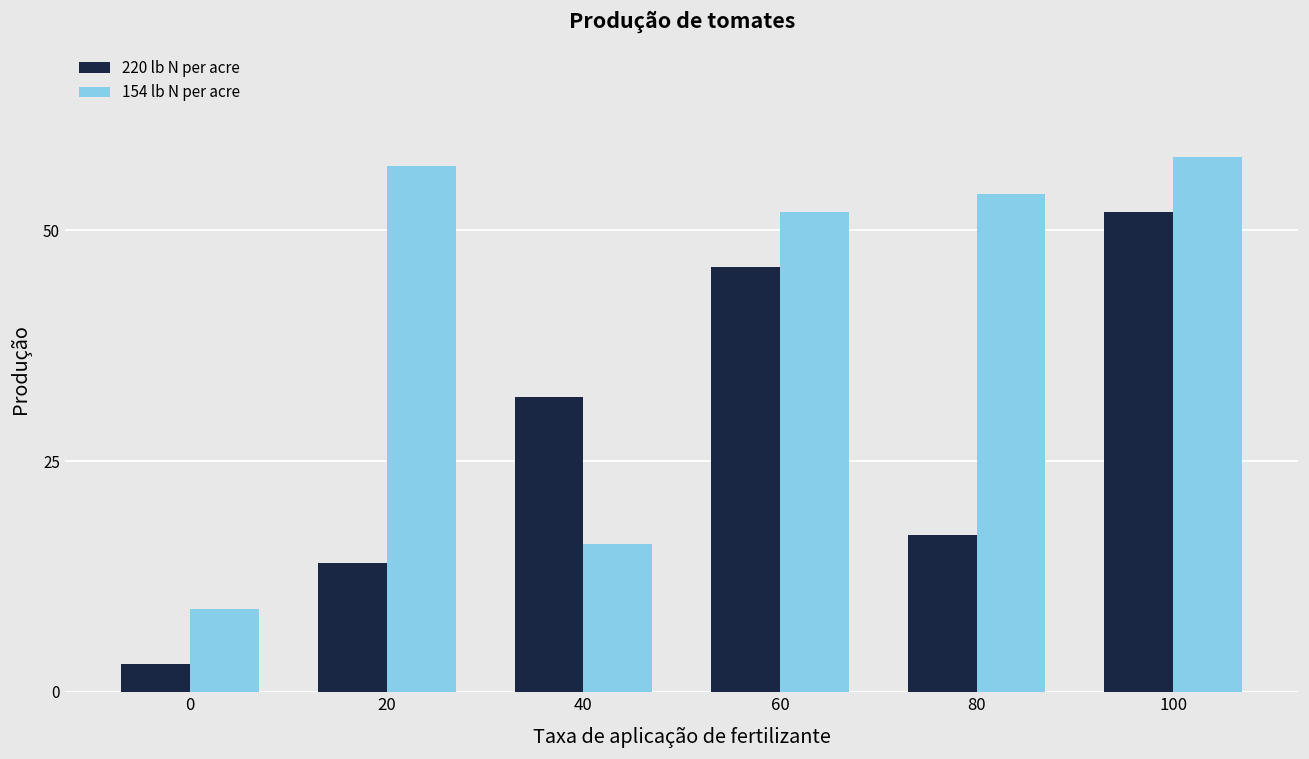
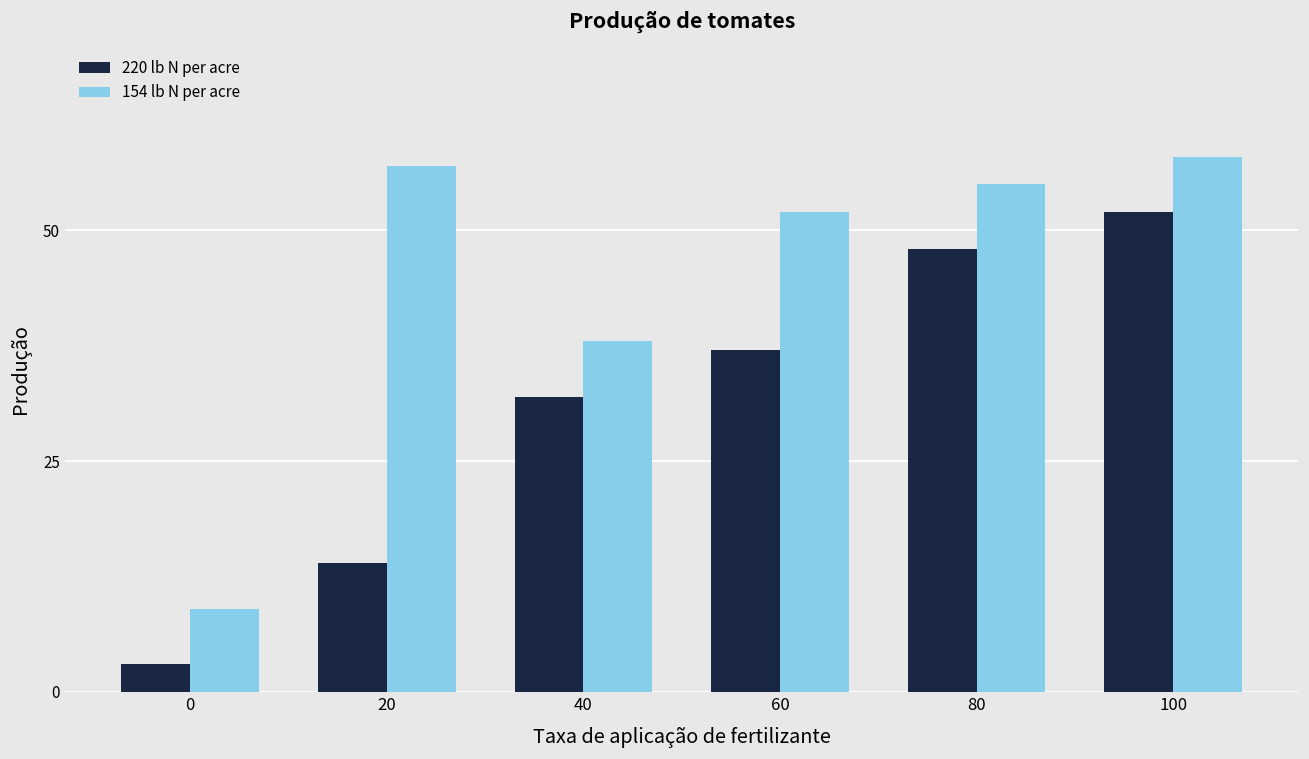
  {
    "220 lb N per acre": {
      "0": 3,
      "20": 14,
      "40": 32,
-     "60": 46,
-     "80": 17,
+     "60": 37,
+     "80": 48,
      "100": 52
    },
    "154 lb N per acre": {
      "0": 9,
      "20": 57,
-     "40": 16,
+     "40": 38,
      "60": 52,
-     "80": 54,
+     "80": 55,
      "100": 58
    }
  }
